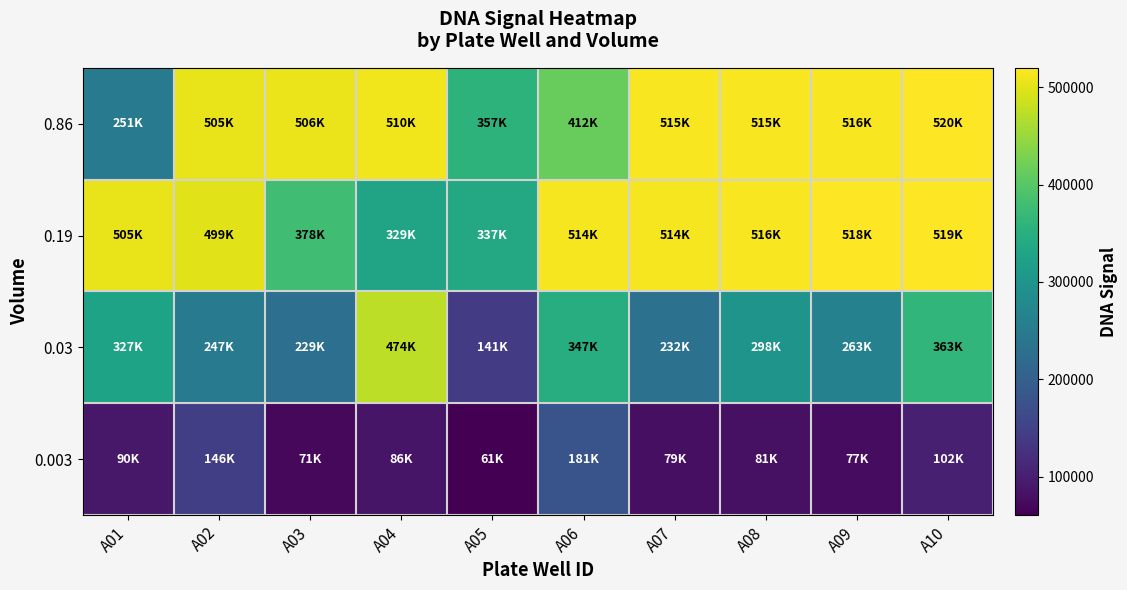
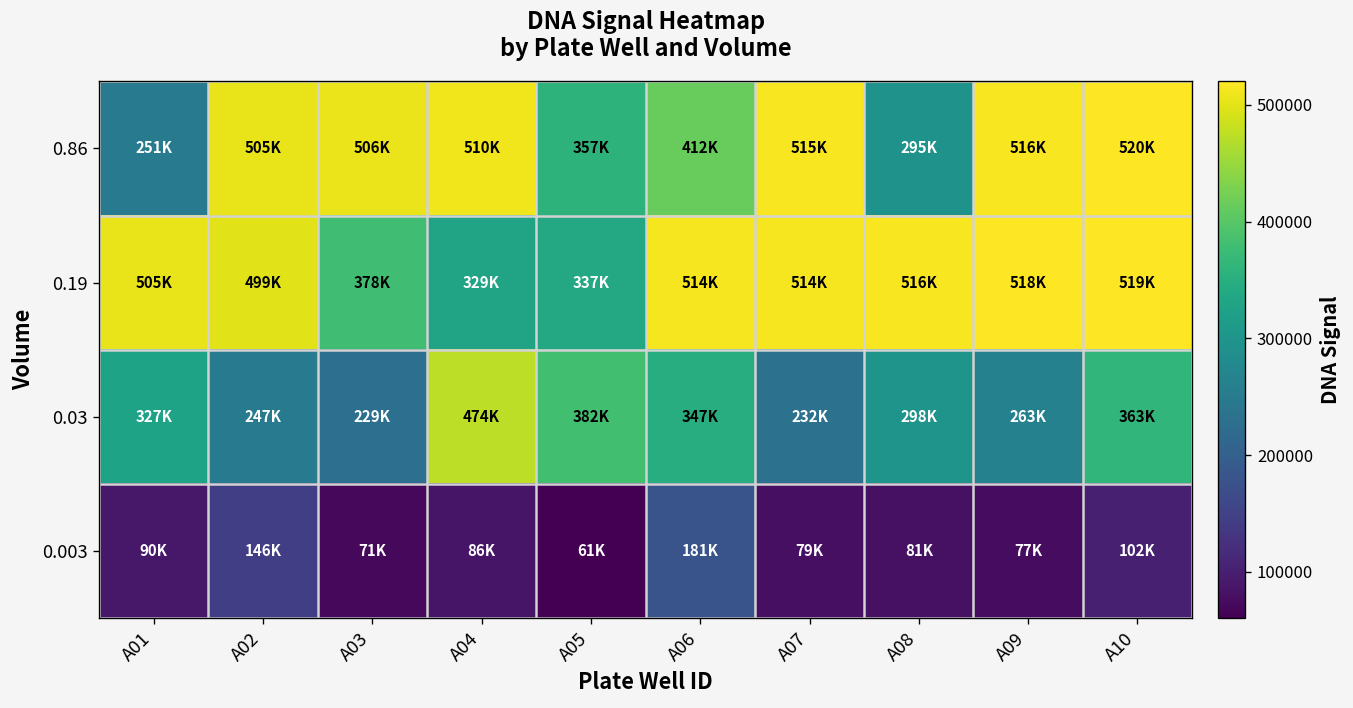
  {
    "0.86": {
      "A01": "251K",
      "A02": "505K",
      "A03": "506K",
      "A04": "510K",
      "A05": "357K",
      "A06": "412K",
      "A07": "515K",
-     "A08": "515K",
+     "A08": "295K",
      "A09": "516K",
      "A10": "520K"
    },
    "0.19": {
      "A01": "505K",
      "A02": "499K",
      "A03": "378K",
      "A04": "329K",
      "A05": "337K",
      "A06": "514K",
      "A07": "514K",
      "A08": "516K",
      "A09": "518K",
      "A10": "519K"
    },
    "0.03": {
      "A01": "327K",
      "A02": "247K",
      "A03": "229K",
      "A04": "474K",
-     "A05": "141K",
+     "A05": "382K",
      "A06": "347K",
      "A07": "232K",
      "A08": "298K",
      "A09": "263K",
      "A10": "363K"
    },
    "0.003": {
      "A01": "90K",
      "A02": "146K",
      "A03": "71K",
      "A04": "86K",
      "A05": "61K",
      "A06": "181K",
      "A07": "79K",
      "A08": "81K",
      "A09": "77K",
      "A10": "102K"
    }
  }
